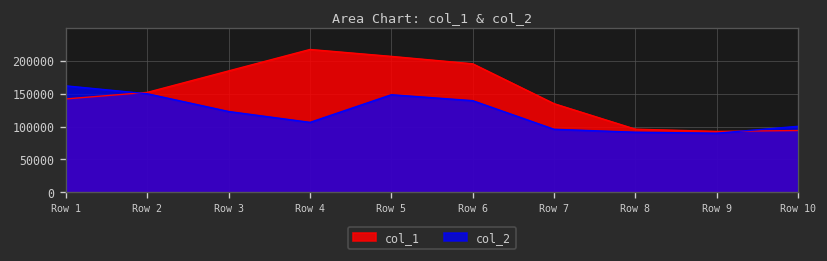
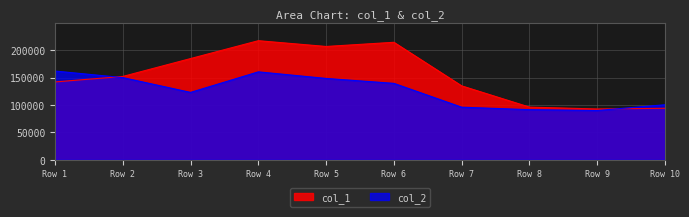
  {
    "col_1": {
      "Row 1": 140000,
      "Row 3": 180000,
      "Row 4": 220000,
      "Row 5": 210000,
-     "Row 6": 200000,
+     "Row 6": 210000,
      "Row 7": 130000,
      "Row 8": 100000,
      "Row 10": 90000
    },
    "col_2": {
      "Row 1": 160000,
      "Row 3": 120000,
-     "Row 4": 110000,
+     "Row 4": 160000,
      "Row 5": 150000,
      "Row 6": 140000,
      "Row 7": 100000,
      "Row 8": 90000,
      "Row 10": 100000
    }
  }
